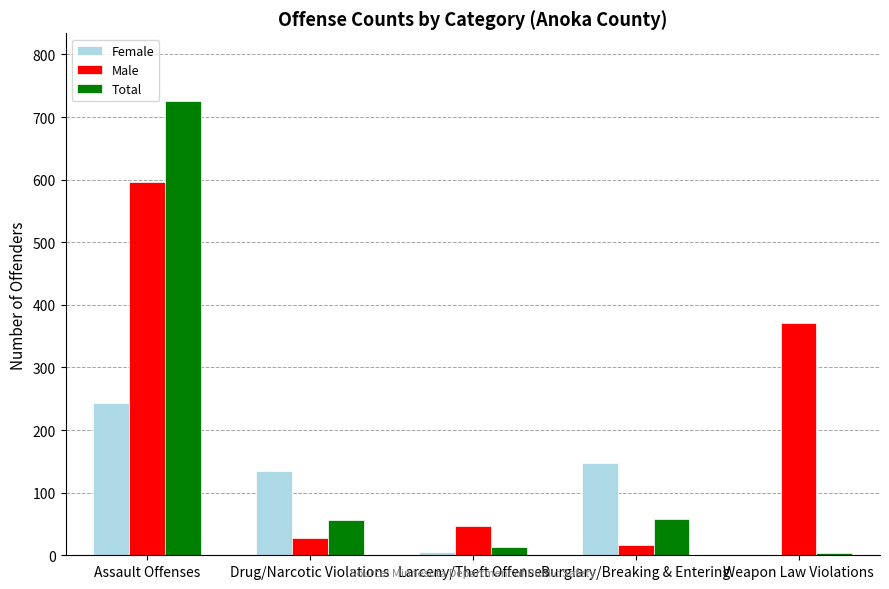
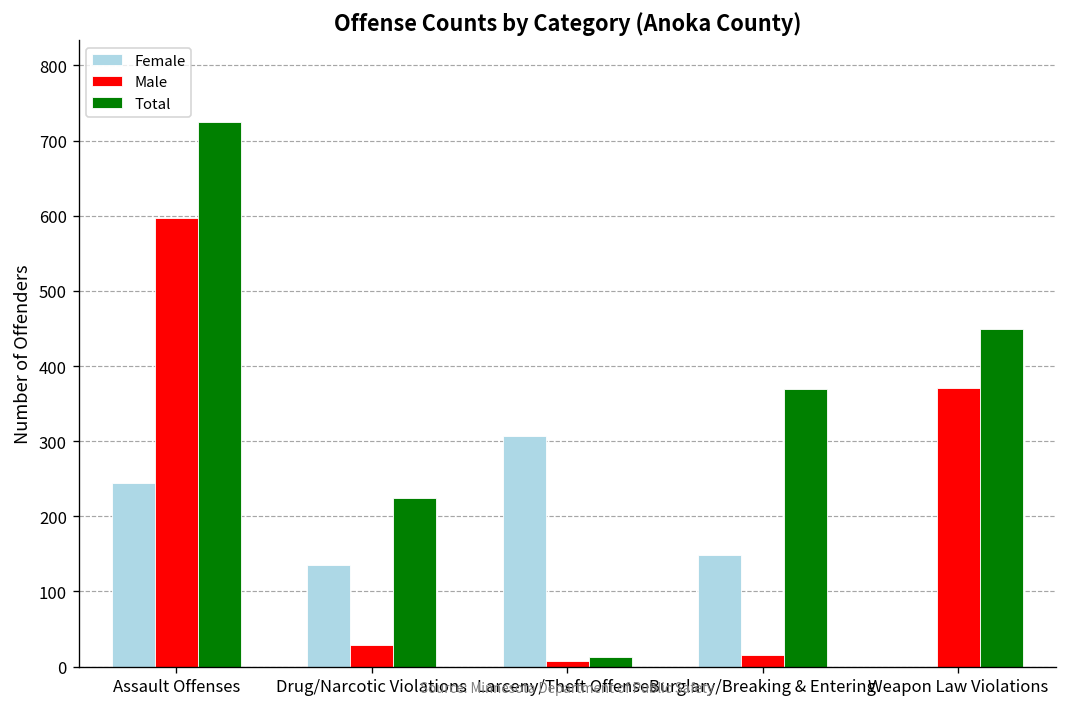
  {
    "Female": {
      "Assault Offenses": 240,
      "Drug/Narcotic Violations": 140,
-     "Larceny/Theft Offenses": 10,
+     "Larceny/Theft Offenses": 310,
      "Burglary/Breaking & Entering": 150,
      "Weapon Law Violations": 0
    },
    "Male": {
      "Assault Offenses": 600,
      "Drug/Narcotic Violations": 30,
-     "Larceny/Theft Offenses": 50,
+     "Larceny/Theft Offenses": 10,
      "Burglary/Breaking & Entering": 20,
      "Weapon Law Violations": 370
    },
    "Total": {
      "Assault Offenses": 730,
-     "Drug/Narcotic Violations": 60,
+     "Drug/Narcotic Violations": 220,
      "Larceny/Theft Offenses": 10,
-     "Burglary/Breaking & Entering": 60,
-     "Weapon Law Violations": 0
+     "Burglary/Breaking & Entering": 370,
+     "Weapon Law Violations": 450
    }
  }
